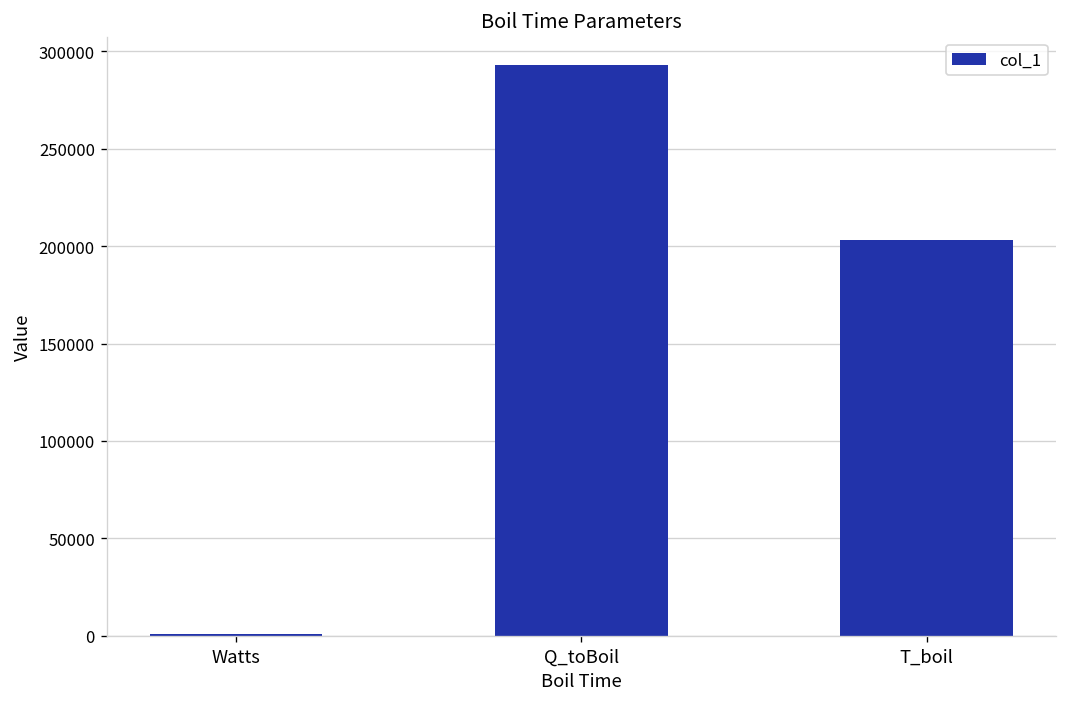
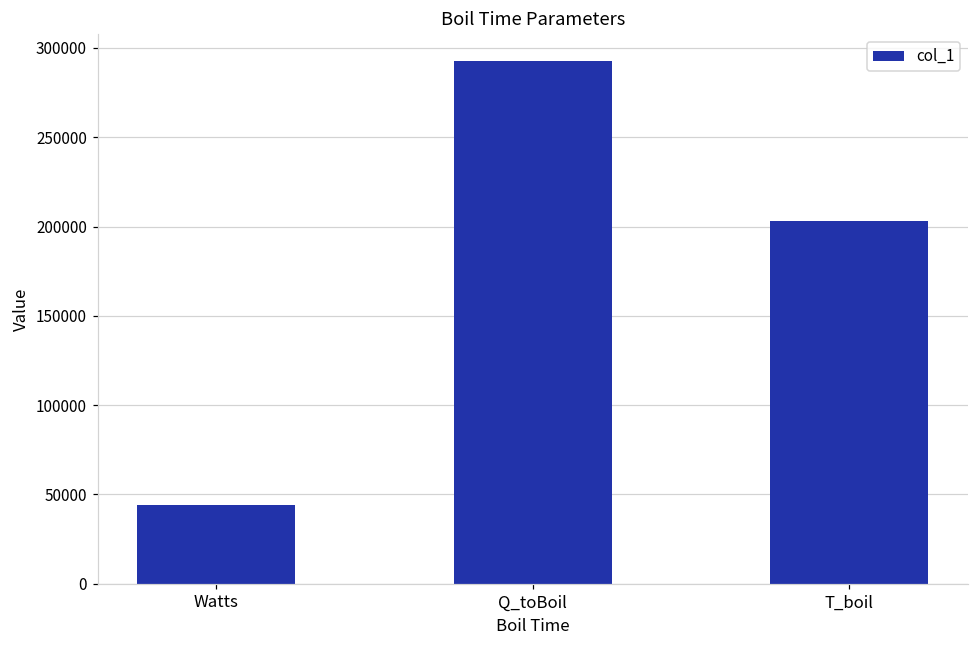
  {
-   "Watts": 1000,
+   "Watts": 44000,
    "Q_toBoil": 293000,
    "T_boil": 203000
  }
